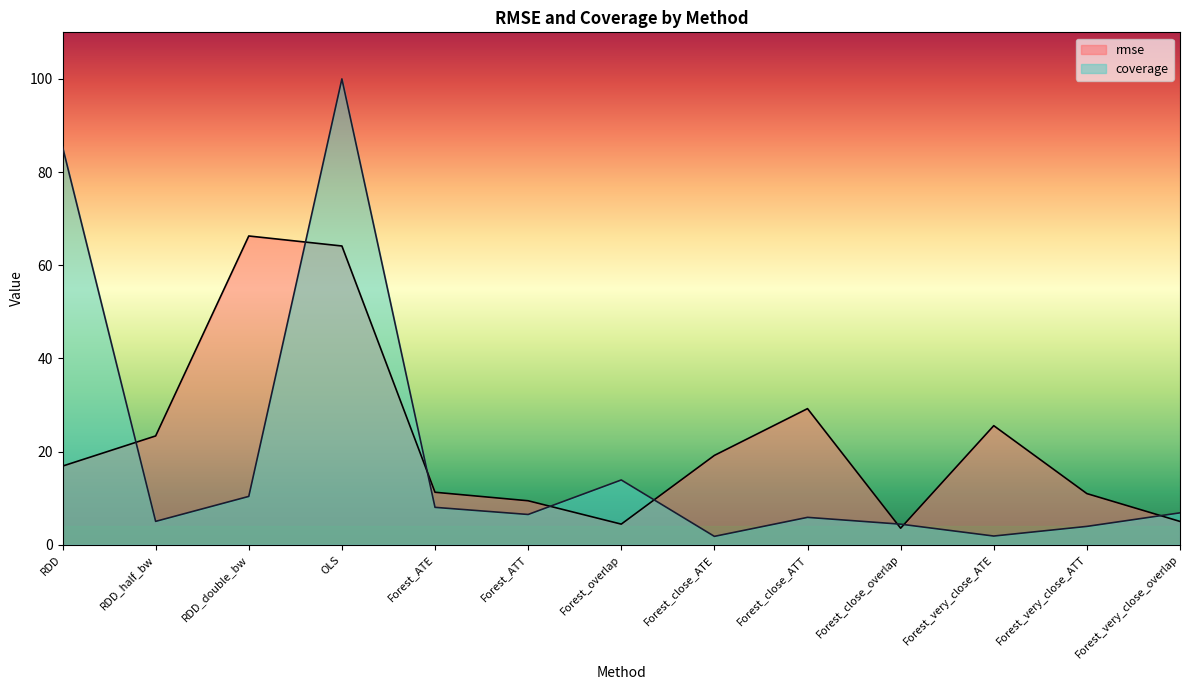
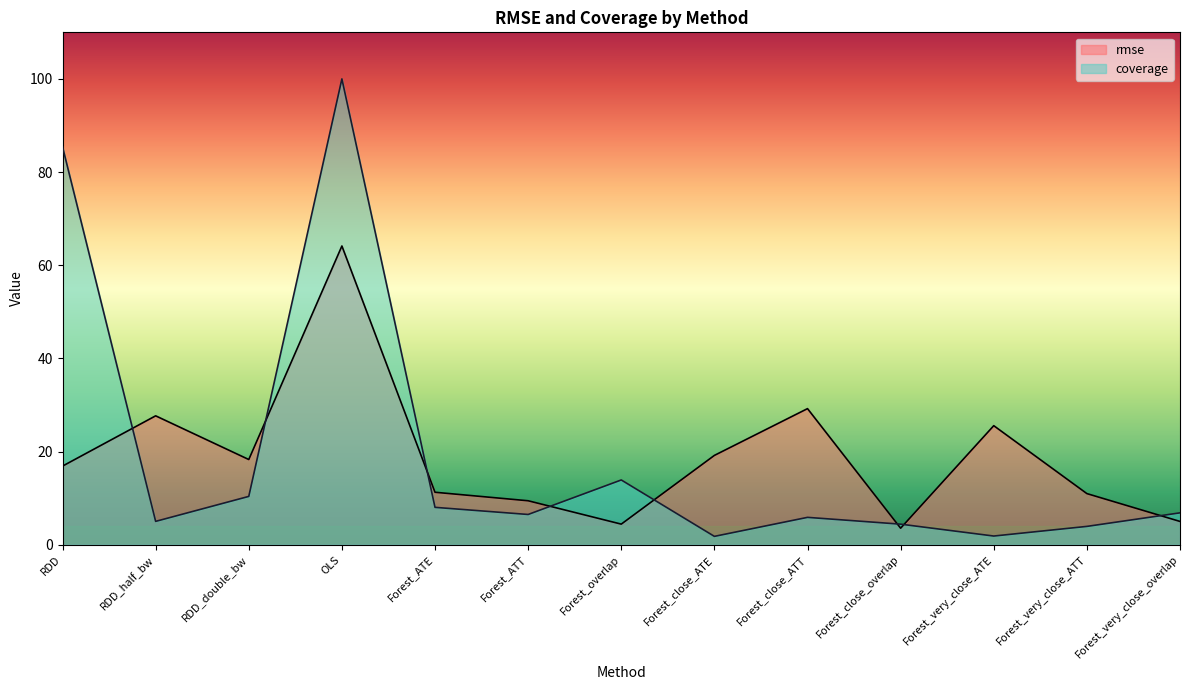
  {
    "rmse": {
      "RDD": 17,
-     "RDD_half_bw": 23,
-     "RDD_double_bw": 66,
+     "RDD_half_bw": 28,
+     "RDD_double_bw": 18,
      "OLS": 64,
      "Forest_ATE": 11,
      "Forest_ATT": 9,
      "Forest_overlap": 4,
      "Forest_close_ATE": 19,
      "Forest_close_ATT": 29,
      "Forest_close_overlap": 4,
      "Forest_very_close_ATE": 26,
      "Forest_very_close_ATT": 11,
      "Forest_very_close_overlap": 5
    },
    "coverage": {
      "RDD": 85,
      "RDD_half_bw": 5,
      "RDD_double_bw": 10,
      "OLS": 100,
      "Forest_ATE": 8,
      "Forest_ATT": 6,
      "Forest_overlap": 14,
      "Forest_close_ATE": 2,
      "Forest_close_ATT": 6,
      "Forest_close_overlap": 4,
      "Forest_very_close_ATE": 2,
      "Forest_very_close_ATT": 4,
      "Forest_very_close_overlap": 7
    }
  }
